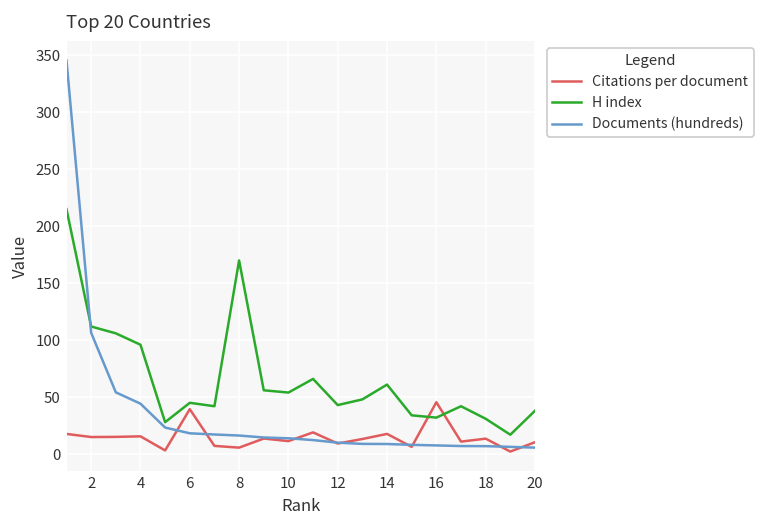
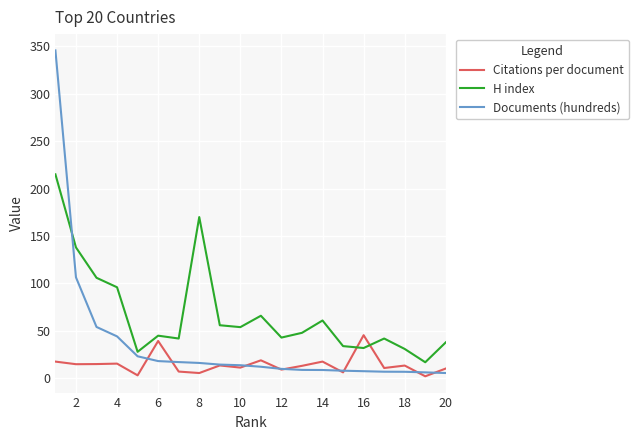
  {
    "Citations per document": {
      "2": 10,
      "4": 20,
      "6": 40,
      "8": 10,
      "14": 20,
      "16": 50,
      "18": 10,
      "20": 10
    },
    "H index": {
-     "2": 110,
+     "2": 140,
      "4": 100,
      "6": 50,
      "8": 170,
      "10": 50,
      "12": 40,
      "14": 60,
      "16": 30,
      "18": 30,
      "20": 40
    },
    "Documents (hundreds)": {
      "2": 110,
      "4": 40,
      "6": 20,
      "8": 20,
      "14": 10,
      "16": 10,
      "18": 10,
      "20": 10
    }
  }
